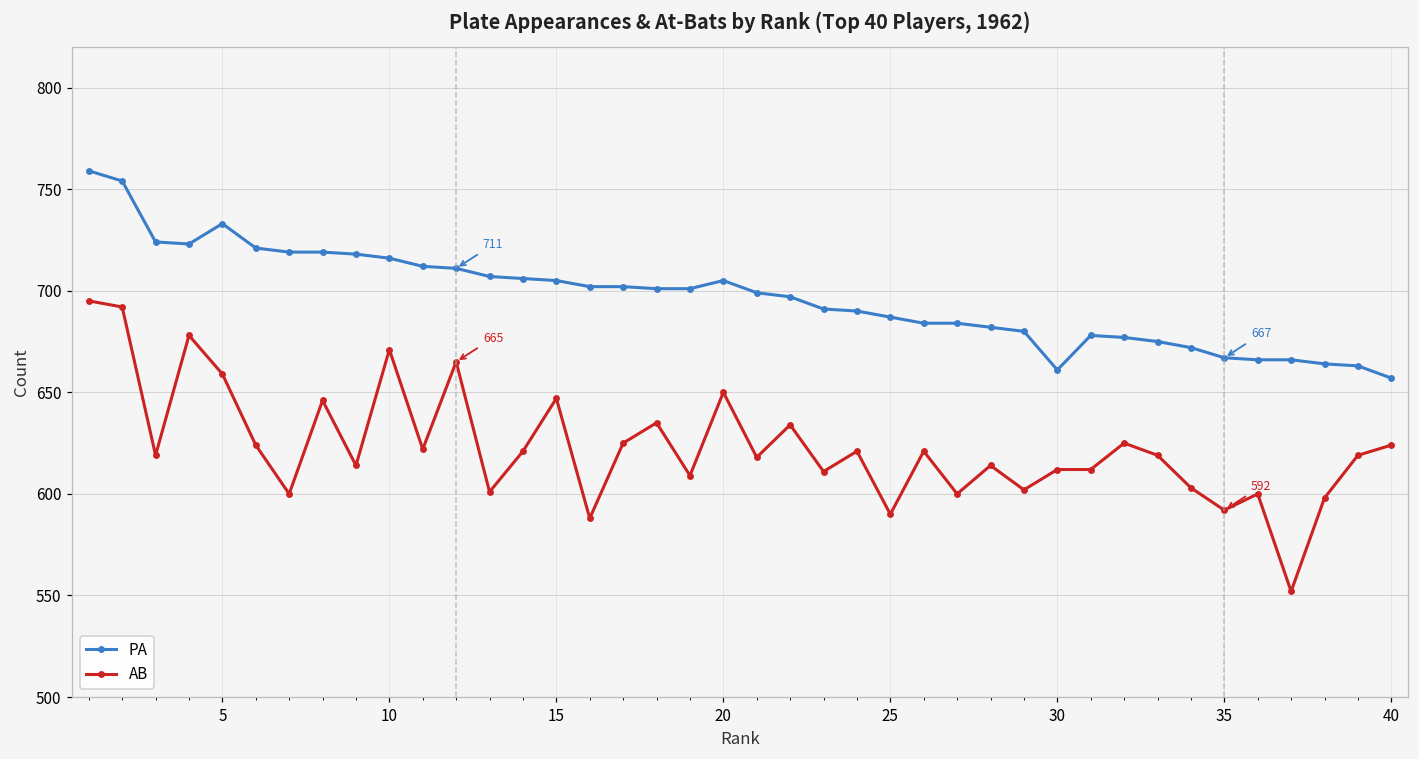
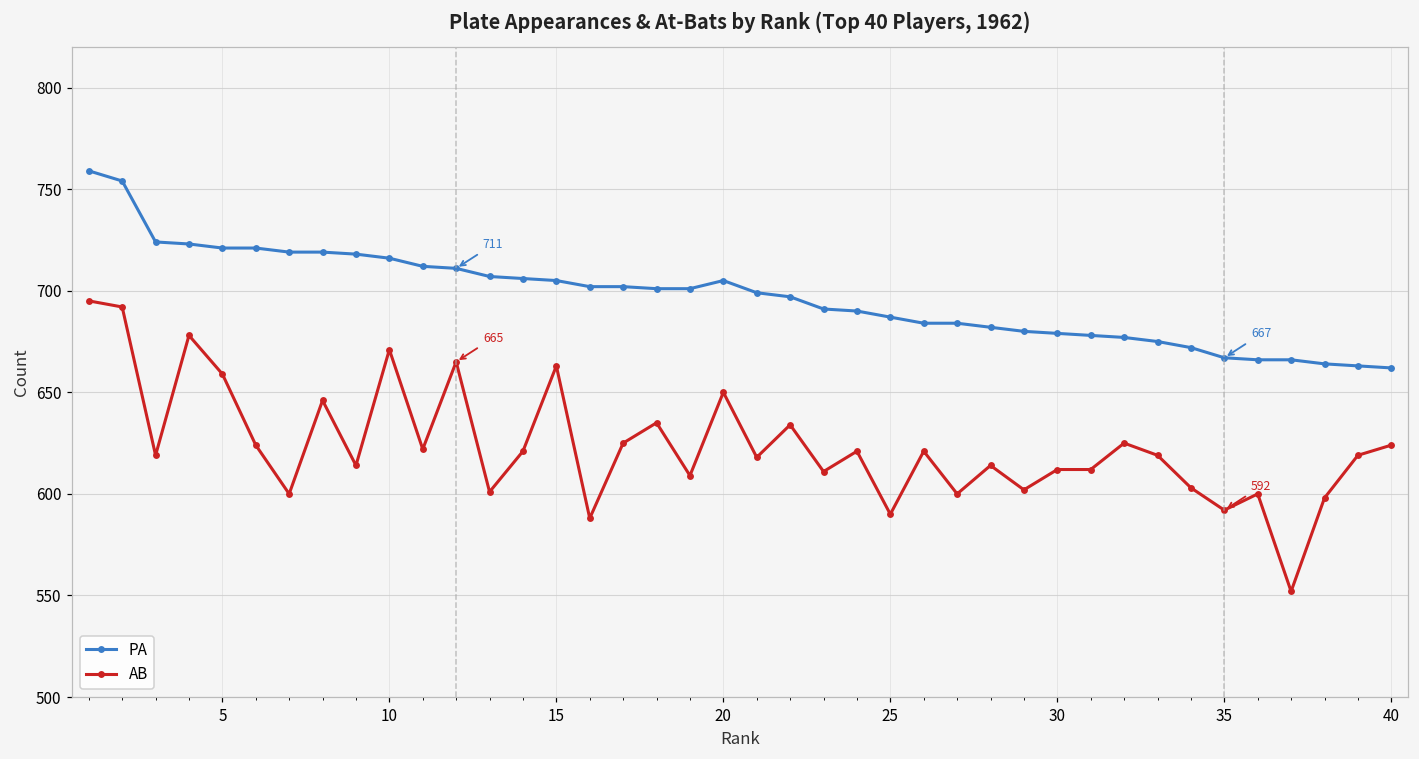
  {
    "PA": {
-     "5": 733,
+     "5": 721,
      "10": 716,
      "15": 705,
      "20": 705,
      "25": 687,
-     "30": 661,
-     "40": 657
+     "30": 679,
+     "40": 662
    },
    "AB": {
      "5": 659,
      "10": 671,
-     "15": 647,
+     "15": 663,
      "20": 650,
      "25": 590,
      "30": 612,
      "40": 624
    }
  }
